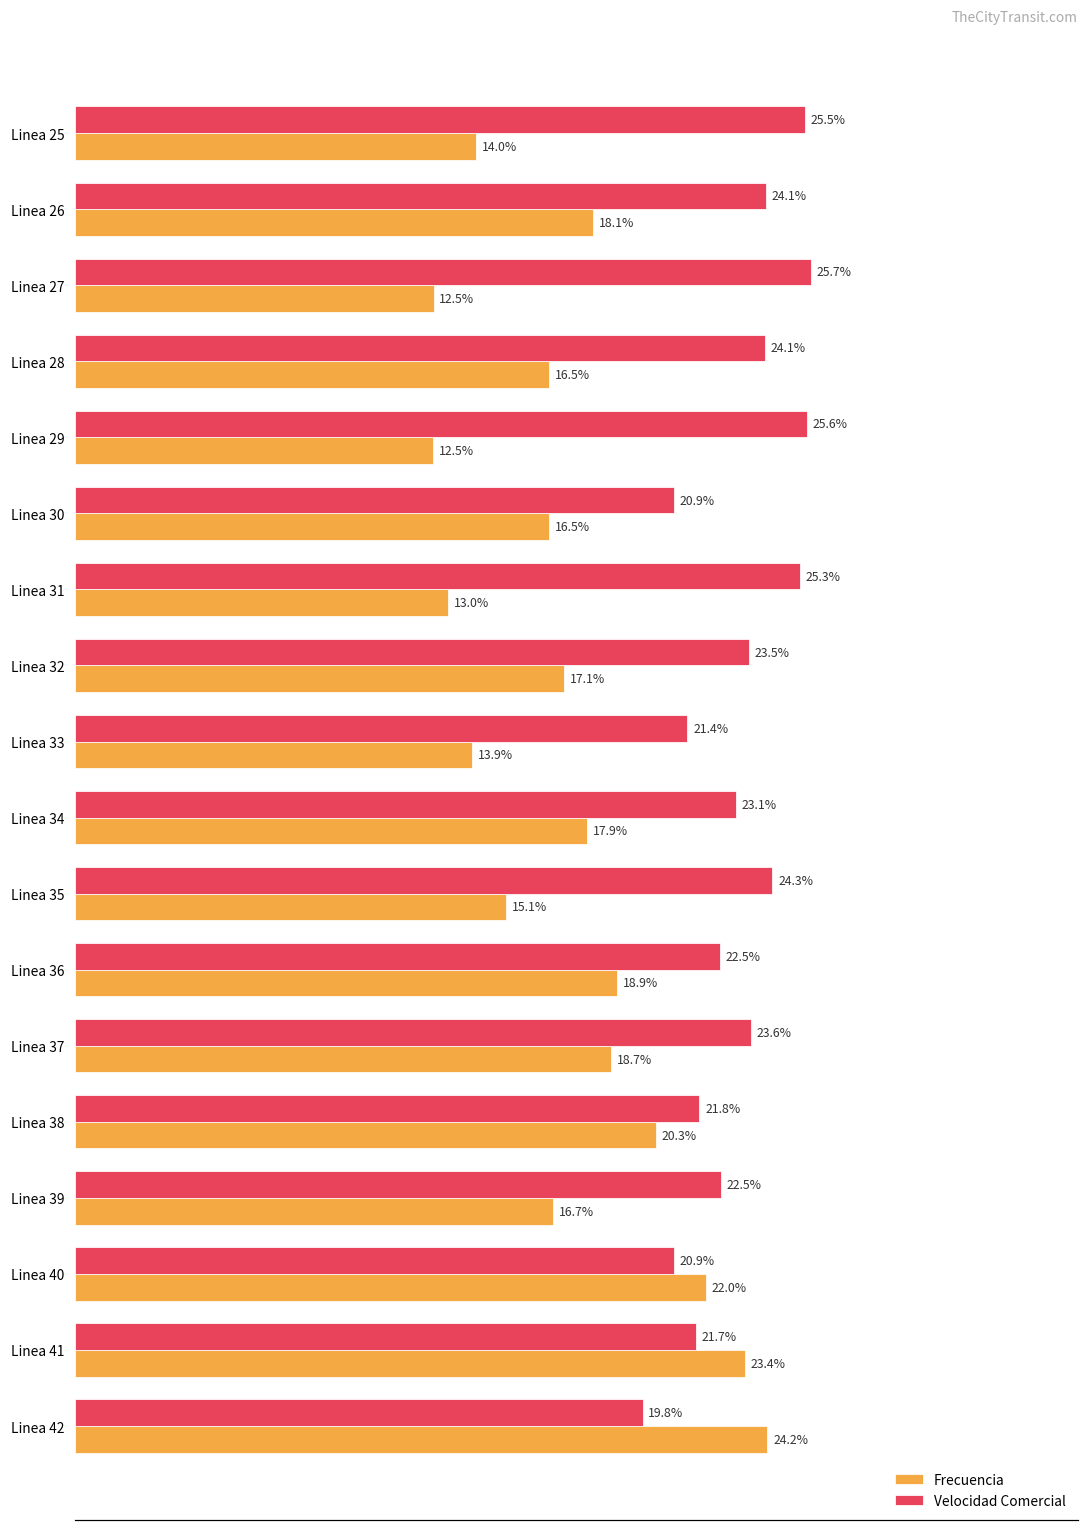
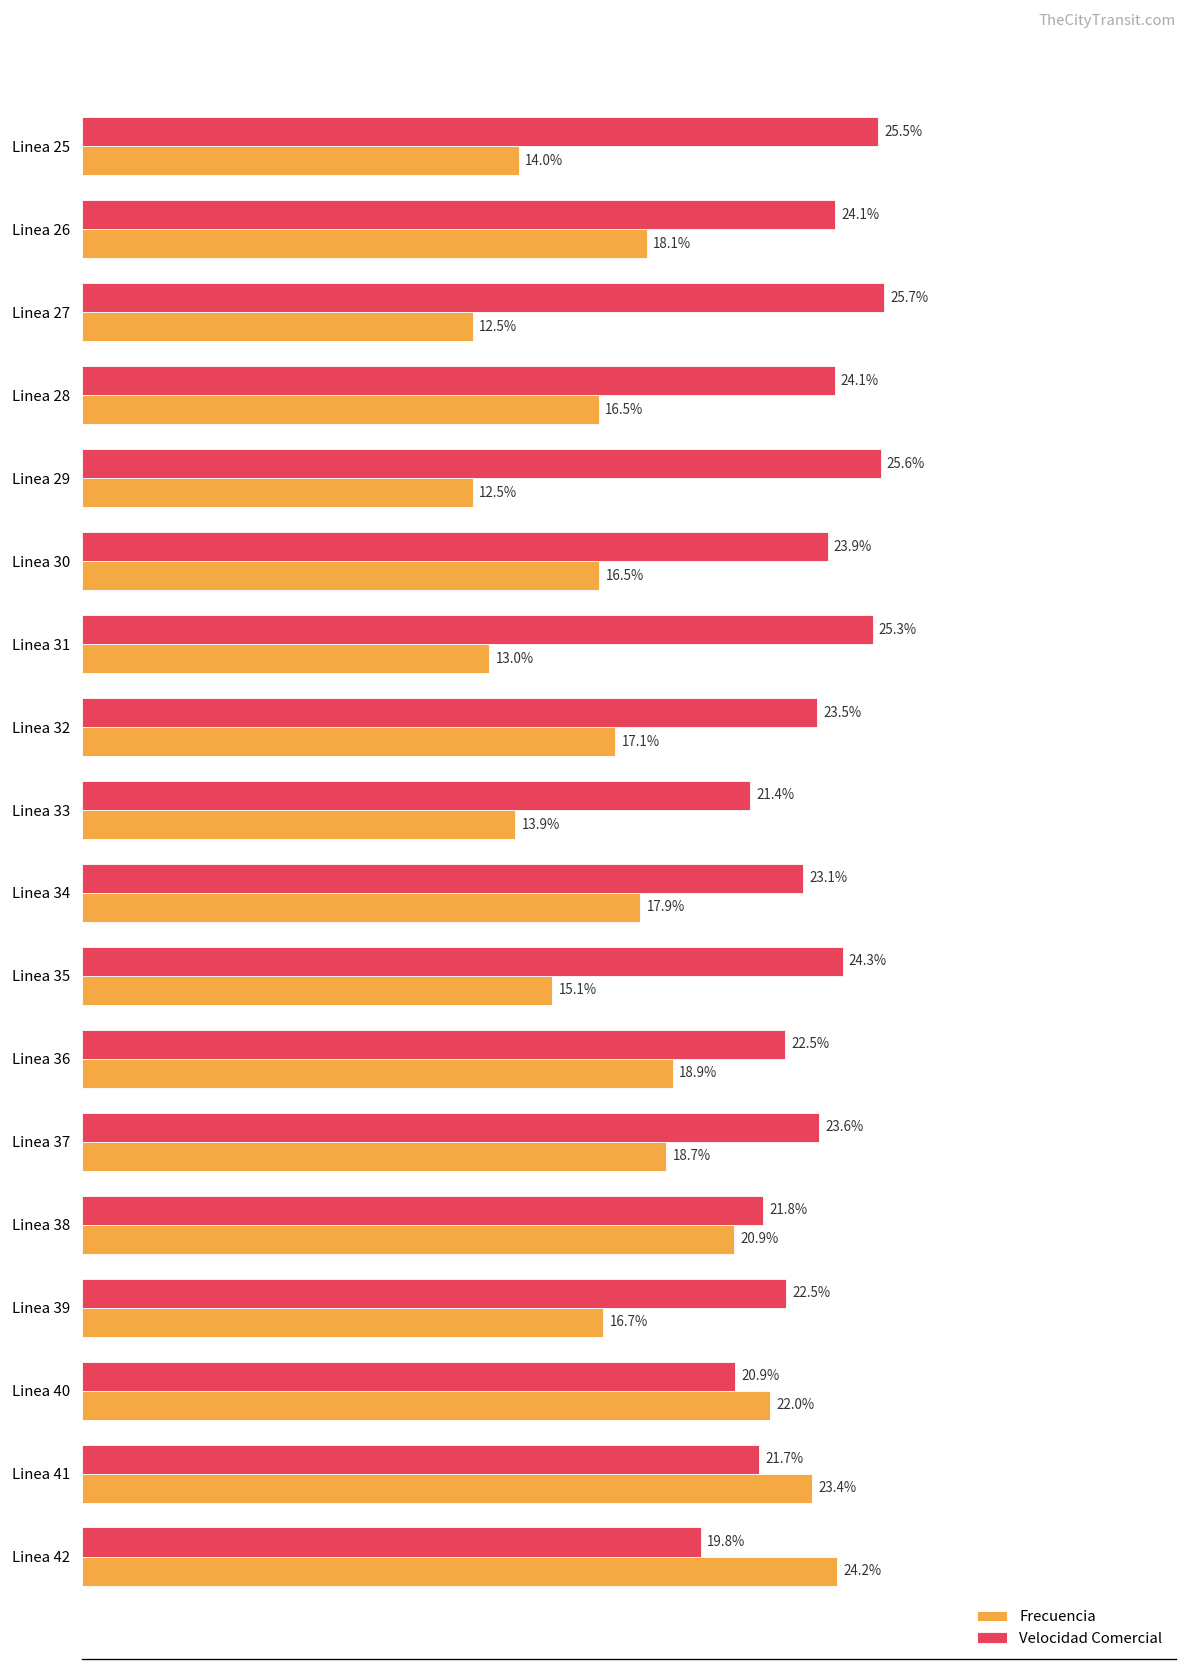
  {
    "Frecuencia": {
      "Linea 25": "14.0%",
      "Linea 26": "18.1%",
      "Linea 27": "12.5%",
      "Linea 28": "16.5%",
      "Linea 29": "12.5%",
      "Linea 30": "16.5%",
      "Linea 31": "13.0%",
      "Linea 32": "17.1%",
      "Linea 33": "13.9%",
      "Linea 34": "17.9%",
      "Linea 35": "15.1%",
      "Linea 36": "18.9%",
      "Linea 37": "18.7%",
-     "Linea 38": "20.3%",
+     "Linea 38": "20.9%",
      "Linea 39": "16.7%",
      "Linea 40": "22.0%",
      "Linea 41": "23.4%",
      "Linea 42": "24.2%"
    },
    "Velocidad Comercial": {
      "Linea 25": "25.5%",
      "Linea 26": "24.1%",
      "Linea 27": "25.7%",
      "Linea 28": "24.1%",
      "Linea 29": "25.6%",
-     "Linea 30": "20.9%",
+     "Linea 30": "23.9%",
      "Linea 31": "25.3%",
      "Linea 32": "23.5%",
      "Linea 33": "21.4%",
      "Linea 34": "23.1%",
      "Linea 35": "24.3%",
      "Linea 36": "22.5%",
      "Linea 37": "23.6%",
      "Linea 38": "21.8%",
      "Linea 39": "22.5%",
      "Linea 40": "20.9%",
      "Linea 41": "21.7%",
      "Linea 42": "19.8%"
    }
  }
